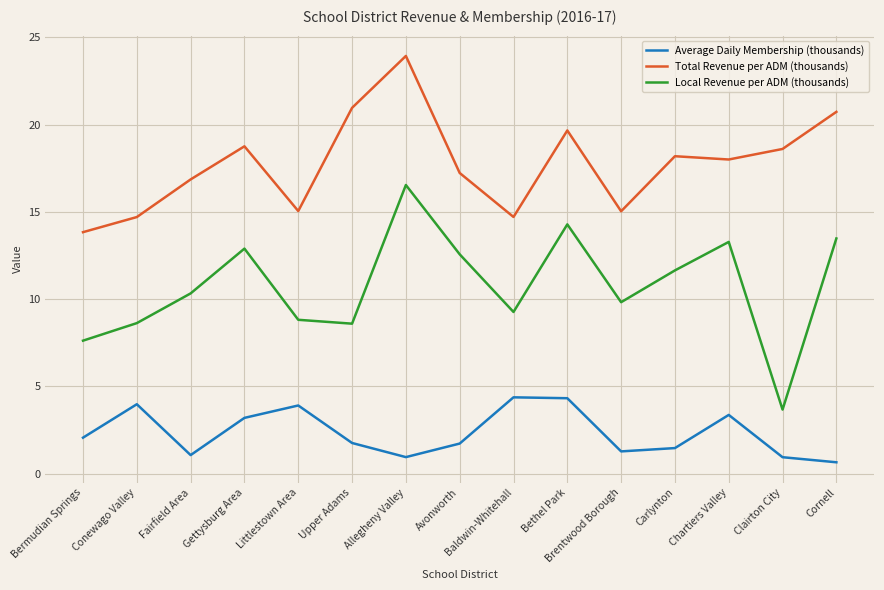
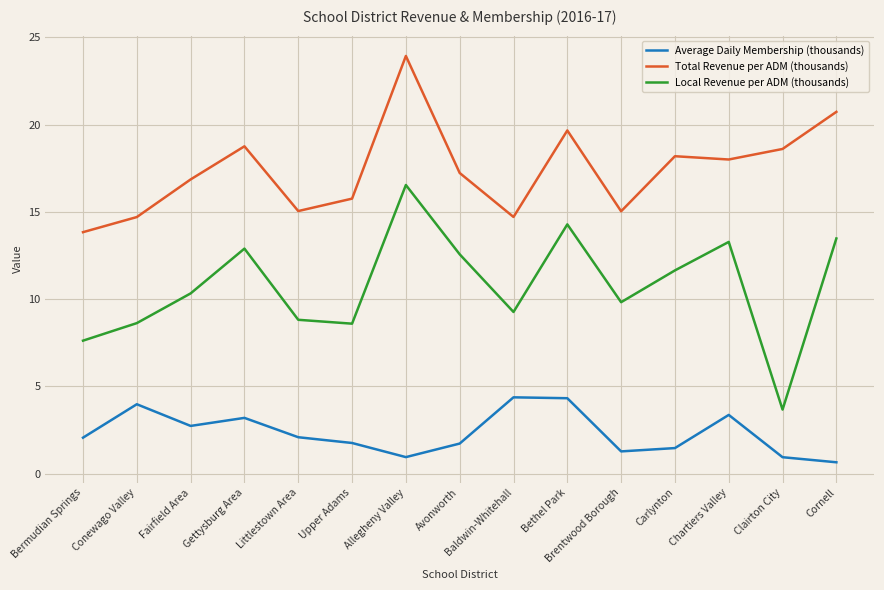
  {
    "Average Daily Membership (thousands)": {
      "Bermudian Springs": 2.1,
      "Conewago Valley": 4.0,
-     "Fairfield Area": 1.1,
+     "Fairfield Area": 2.7,
      "Gettysburg Area": 3.2,
-     "Littlestown Area": 3.9,
+     "Littlestown Area": 2.1,
      "Upper Adams": 1.8,
      "Allegheny Valley": 0.9,
      "Avonworth": 1.7,
      "Baldwin-Whitehall": 4.4,
      "Bethel Park": 4.3,
      "Brentwood Borough": 1.3,
      "Carlynton": 1.5,
      "Chartiers Valley": 3.4,
      "Clairton City": 0.9,
      "Cornell": 0.6
    },
    "Total Revenue per ADM (thousands)": {
      "Bermudian Springs": 13.8,
      "Conewago Valley": 14.7,
      "Fairfield Area": 16.9,
      "Gettysburg Area": 18.8,
      "Littlestown Area": 15.0,
-     "Upper Adams": 21.0,
+     "Upper Adams": 15.8,
      "Allegheny Valley": 23.9,
      "Avonworth": 17.2,
      "Baldwin-Whitehall": 14.7,
      "Bethel Park": 19.7,
      "Brentwood Borough": 15.0,
      "Carlynton": 18.2,
      "Chartiers Valley": 18.0,
      "Clairton City": 18.6,
      "Cornell": 20.7
    },
    "Local Revenue per ADM (thousands)": {
      "Bermudian Springs": 7.6,
      "Conewago Valley": 8.6,
      "Fairfield Area": 10.3,
      "Gettysburg Area": 12.9,
      "Littlestown Area": 8.8,
      "Upper Adams": 8.6,
      "Allegheny Valley": 16.5,
      "Avonworth": 12.6,
      "Baldwin-Whitehall": 9.3,
      "Bethel Park": 14.3,
      "Brentwood Borough": 9.8,
      "Carlynton": 11.6,
      "Chartiers Valley": 13.3,
      "Clairton City": 3.7,
      "Cornell": 13.5
    }
  }
